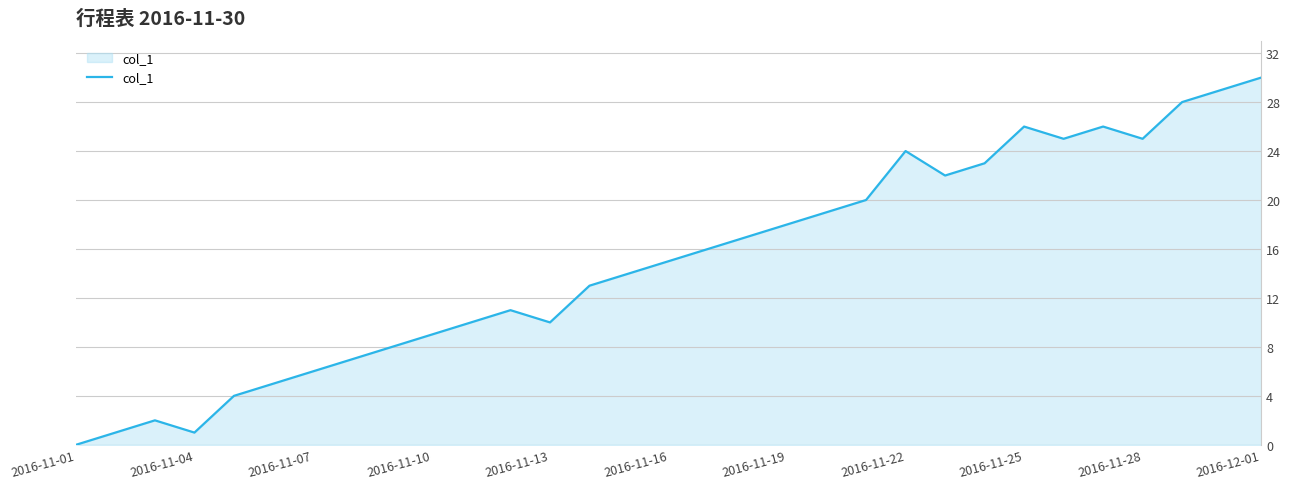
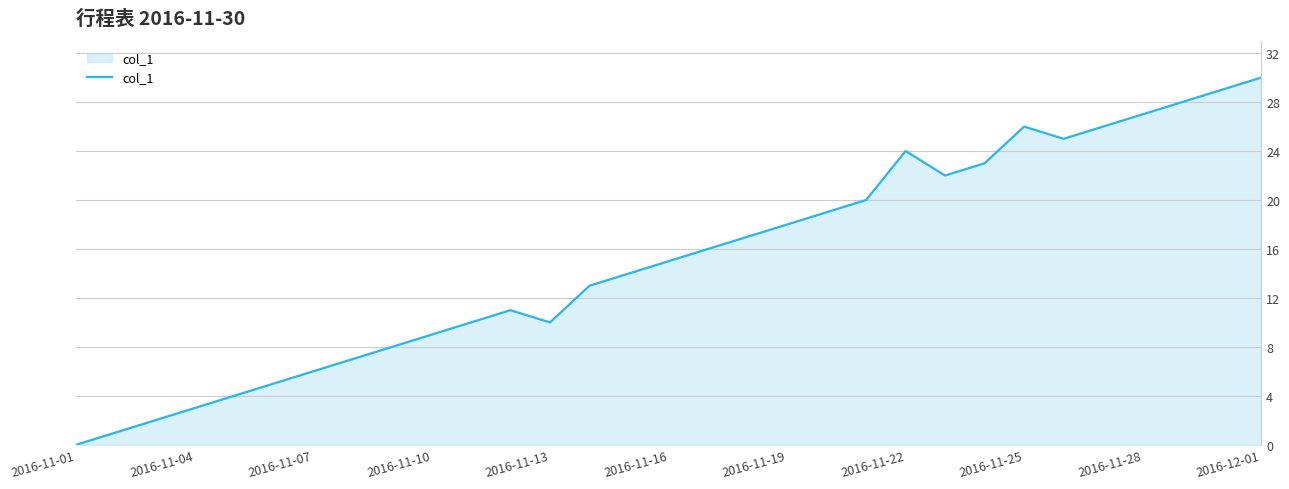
  {
    "2016-11-01": 0.0,
-   "2016-11-04": 1.0,
+   "2016-11-04": 3.0,
    "2016-11-07": 6.0,
    "2016-11-10": 9.0,
    "2016-11-13": 10.0,
    "2016-11-16": 15.0,
    "2016-11-19": 18.0,
    "2016-11-22": 24.0,
    "2016-11-25": 26.0,
-   "2016-11-28": 25.0,
+   "2016-11-28": 27.0,
    "2016-12-01": 30.0
  }
